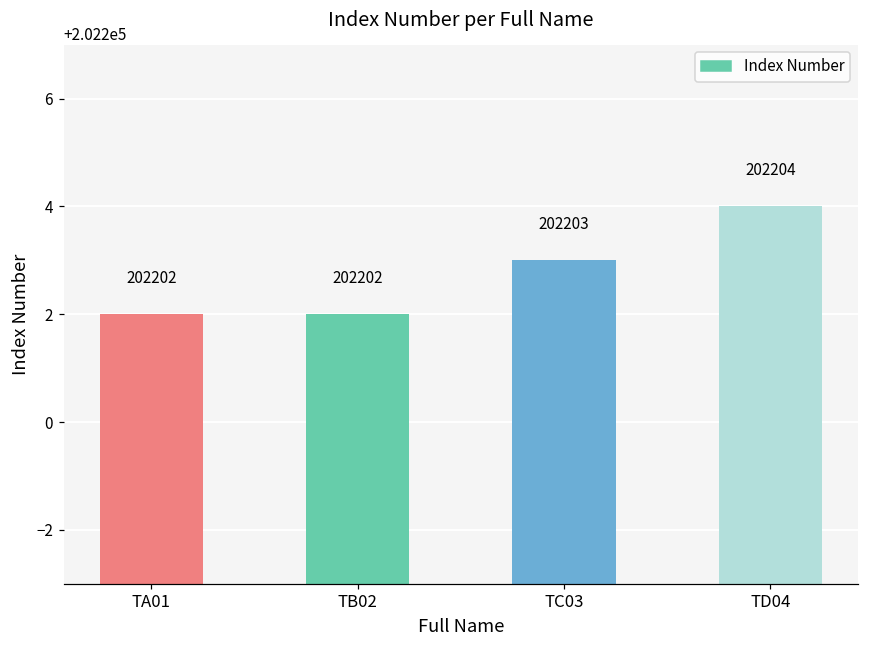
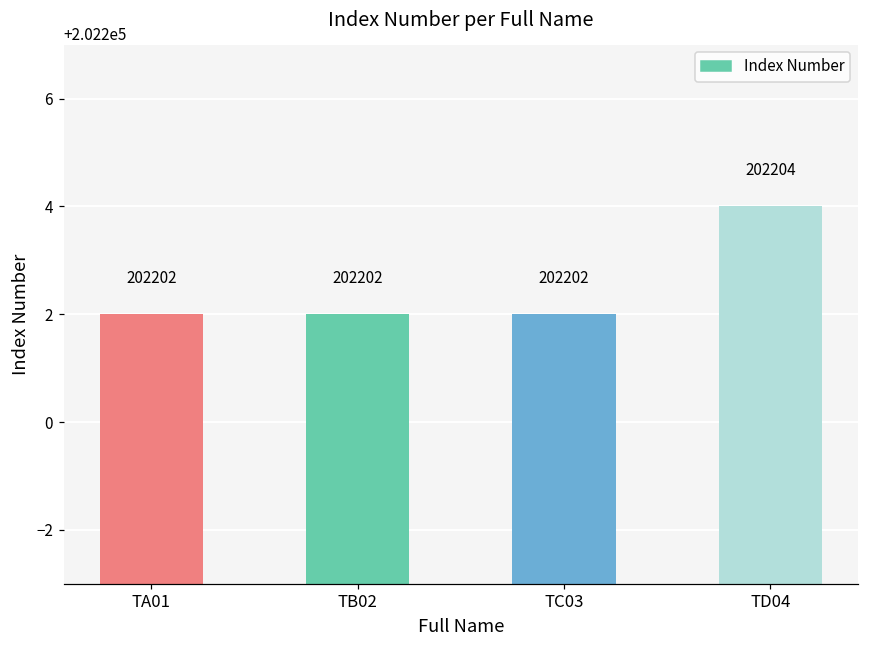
  {
    "TA01": 202202,
    "TB02": 202202,
-   "TC03": 202203,
+   "TC03": 202202,
    "TD04": 202204
  }
